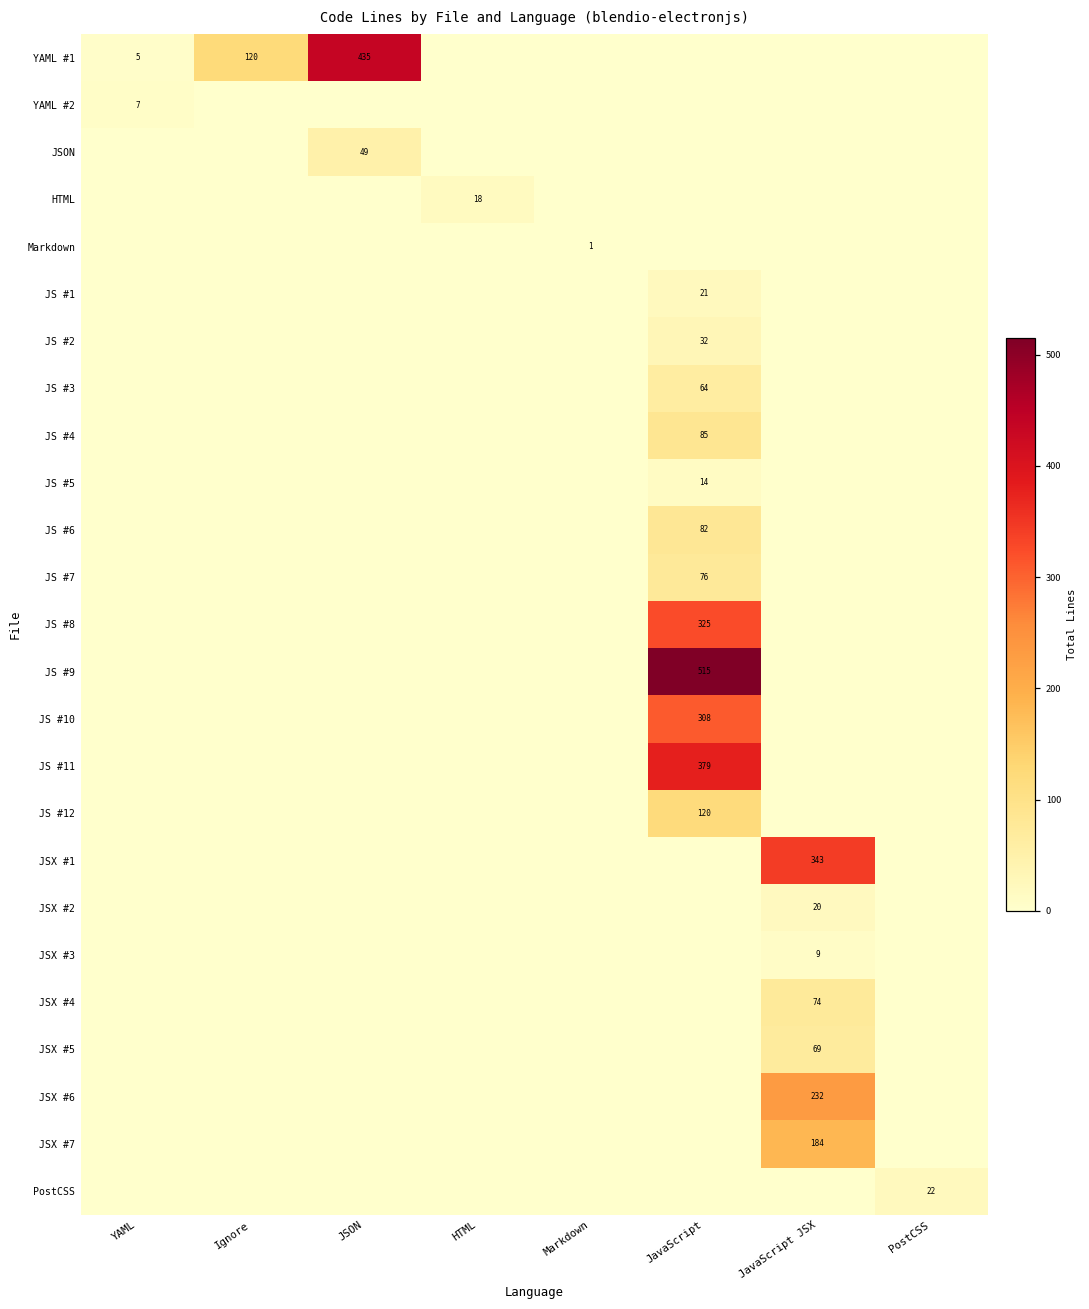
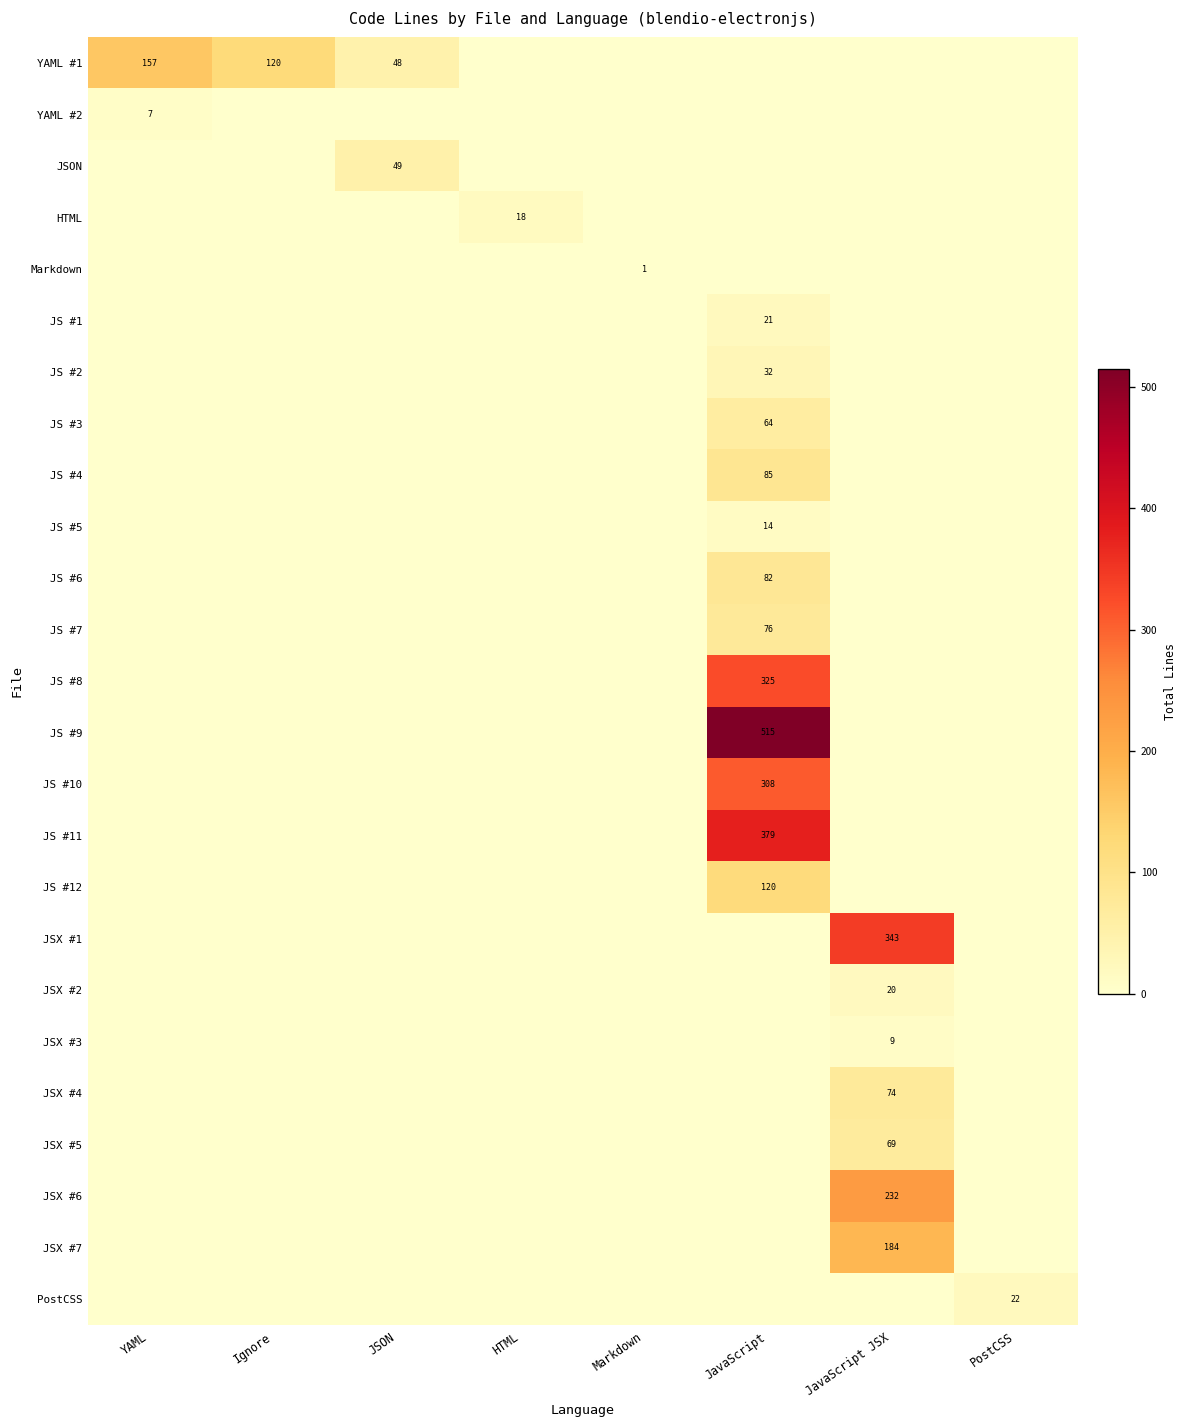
  {
    "YAML #1": {
-     "YAML": 5,
+     "YAML": 157,
      "Ignore": 120,
-     "JSON": 435
+     "JSON": 48
    },
    "YAML #2": {
      "YAML": 7
    },
    "JSON": {
      "JSON": 49
    },
    "HTML": {
      "HTML": 18
    },
    "Markdown": {
      "Markdown": 1
    },
    "JS #1": {
      "JavaScript": 21
    },
    "JS #2": {
      "JavaScript": 32
    },
    "JS #3": {
      "JavaScript": 64
    },
    "JS #4": {
      "JavaScript": 85
    },
    "JS #5": {
      "JavaScript": 14
    },
    "JS #6": {
      "JavaScript": 82
    },
    "JS #7": {
      "JavaScript": 76
    },
    "JS #8": {
      "JavaScript": 325
    },
    "JS #9": {
      "JavaScript": 515
    },
    "JS #10": {
      "JavaScript": 308
    },
    "JS #11": {
      "JavaScript": 379
    },
    "JS #12": {
      "JavaScript": 120
    },
    "JSX #1": {
      "JavaScript JSX": 343
    },
    "JSX #2": {
      "JavaScript JSX": 20
    },
    "JSX #3": {
      "JavaScript JSX": 9
    },
    "JSX #4": {
      "JavaScript JSX": 74
    },
    "JSX #5": {
      "JavaScript JSX": 69
    },
    "JSX #6": {
      "JavaScript JSX": 232
    },
    "JSX #7": {
      "JavaScript JSX": 184
    },
    "PostCSS": {
      "PostCSS": 22
    }
  }
